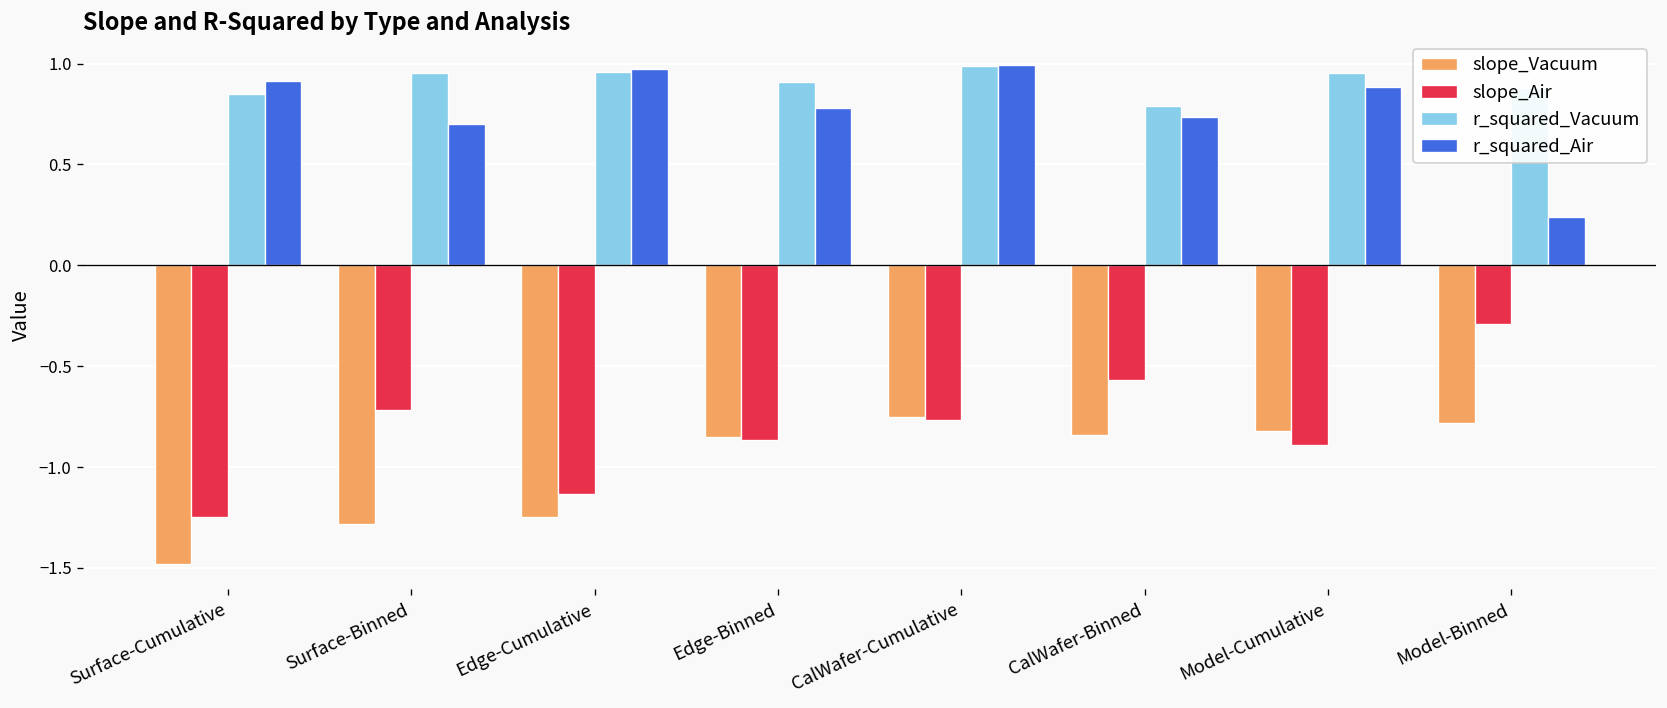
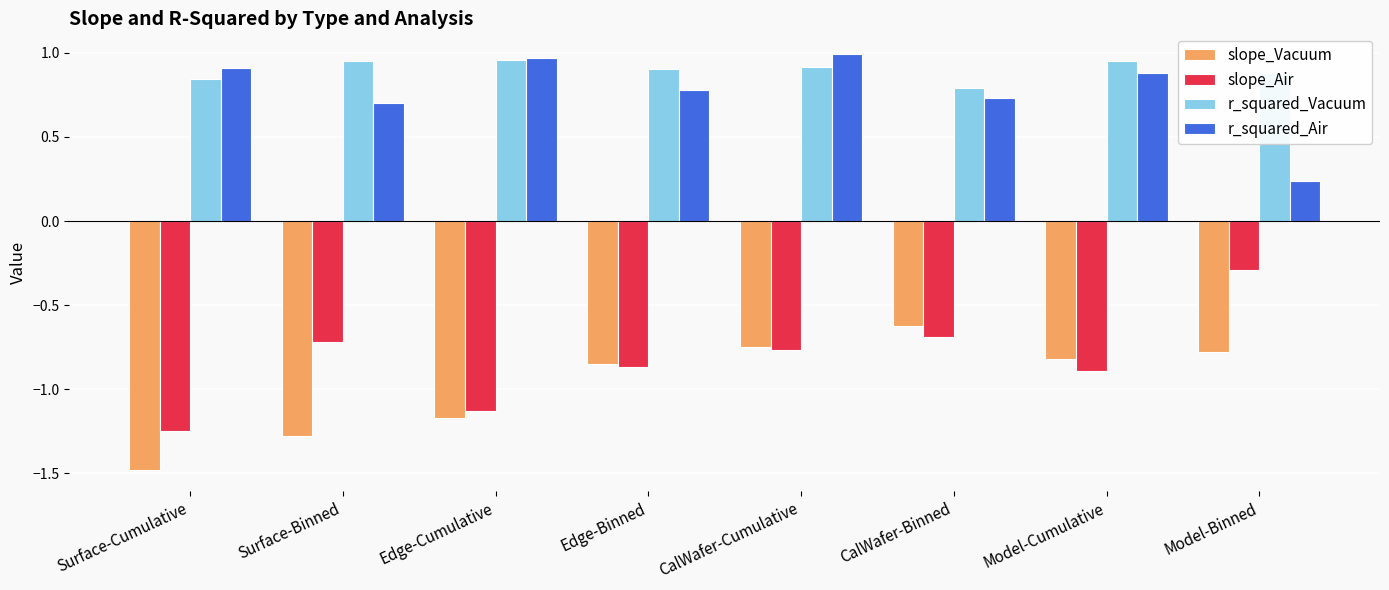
  {
    "slope_Vacuum": {
      "Surface-Cumulative": -1.48,
      "Surface-Binned": -1.28,
-     "Edge-Cumulative": -1.25,
+     "Edge-Cumulative": -1.17,
      "Edge-Binned": -0.85,
      "CalWafer-Cumulative": -0.75,
-     "CalWafer-Binned": -0.84,
+     "CalWafer-Binned": -0.62,
      "Model-Cumulative": -0.82,
      "Model-Binned": -0.78
    },
    "slope_Air": {
      "Surface-Cumulative": -1.25,
      "Surface-Binned": -0.72,
      "Edge-Cumulative": -1.13,
      "Edge-Binned": -0.87,
      "CalWafer-Cumulative": -0.76,
-     "CalWafer-Binned": -0.57,
+     "CalWafer-Binned": -0.69,
      "Model-Cumulative": -0.89,
      "Model-Binned": -0.29
    },
    "r_squared_Vacuum": {
      "Surface-Cumulative": 0.85,
      "Surface-Binned": 0.95,
      "Edge-Cumulative": 0.96,
      "Edge-Binned": 0.91,
-     "CalWafer-Cumulative": 0.99,
+     "CalWafer-Cumulative": 0.91,
      "CalWafer-Binned": 0.79,
      "Model-Cumulative": 0.95
    },
    "r_squared_Air": {
      "Surface-Cumulative": 0.91,
      "Surface-Binned": 0.70,
      "Edge-Cumulative": 0.97,
      "Edge-Binned": 0.78,
      "CalWafer-Cumulative": 0.99,
      "CalWafer-Binned": 0.73,
      "Model-Cumulative": 0.88,
      "Model-Binned": 0.24
    }
  }
